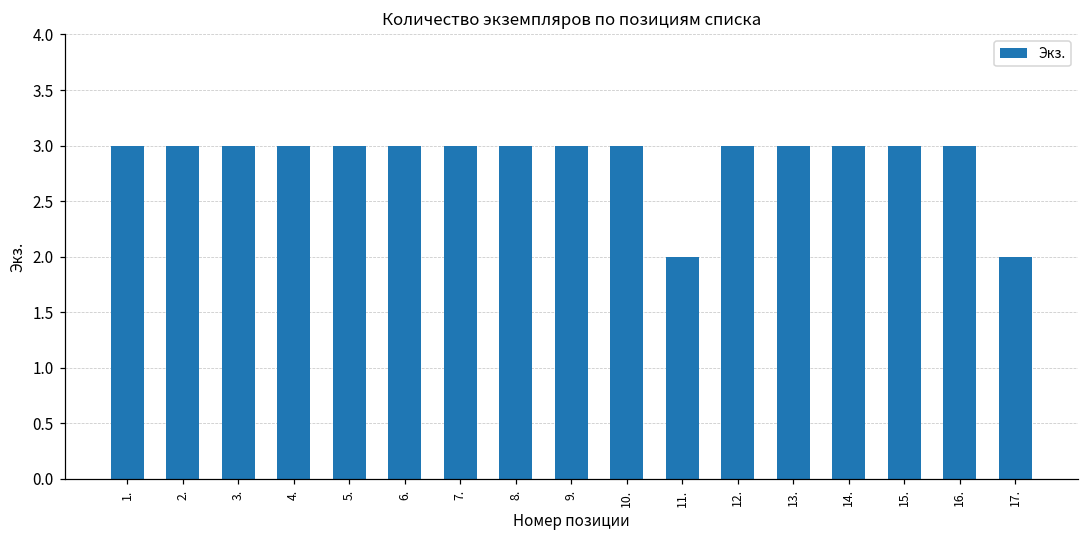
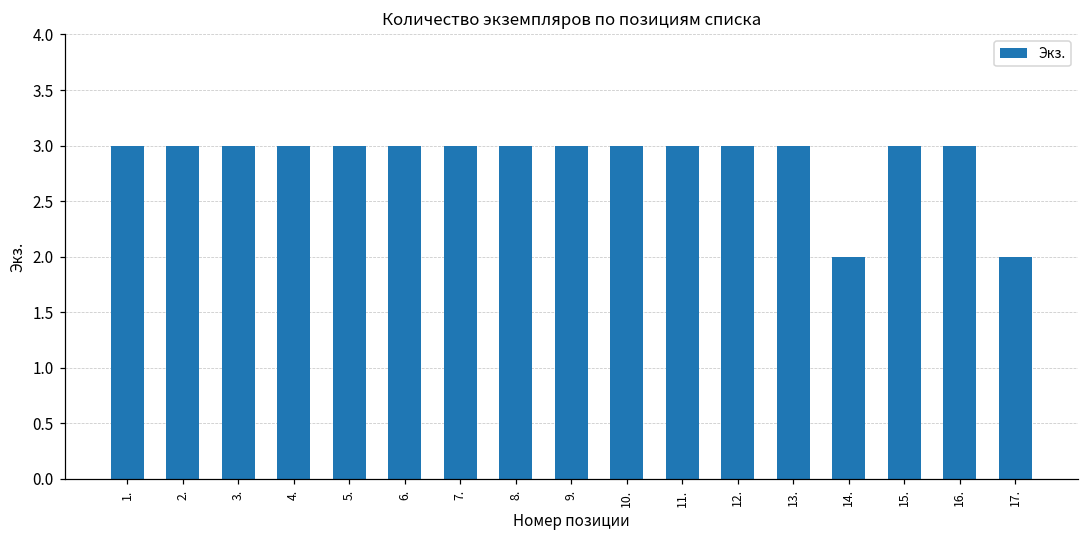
  {
    "1.": 3,
    "2.": 3,
    "3.": 3,
    "4.": 3,
    "5.": 3,
    "6.": 3,
    "7.": 3,
    "8.": 3,
    "9.": 3,
    "10.": 3,
-   "11.": 2,
+   "11.": 3,
    "12.": 3,
    "13.": 3,
-   "14.": 3,
+   "14.": 2,
    "15.": 3,
    "16.": 3,
    "17.": 2
  }
